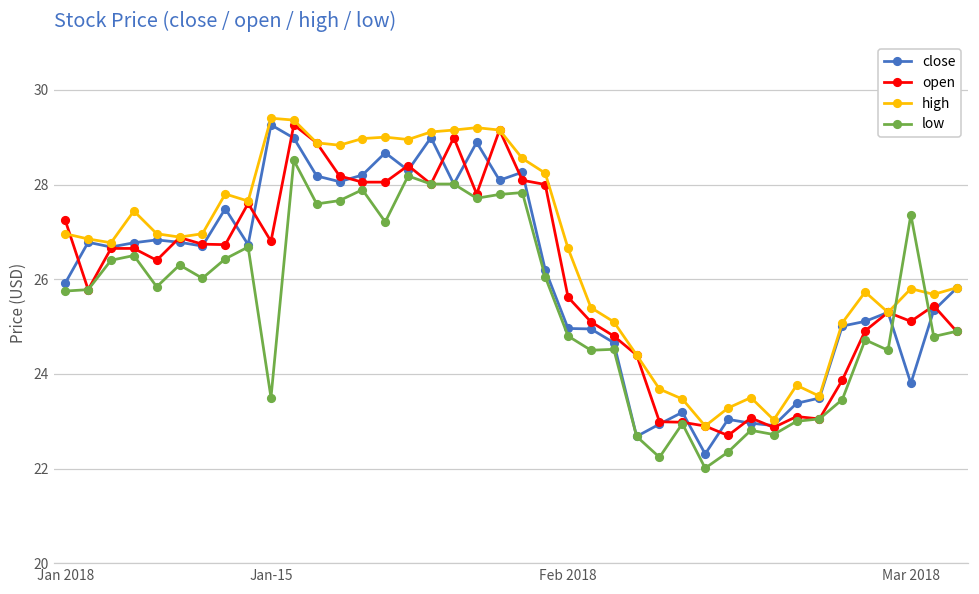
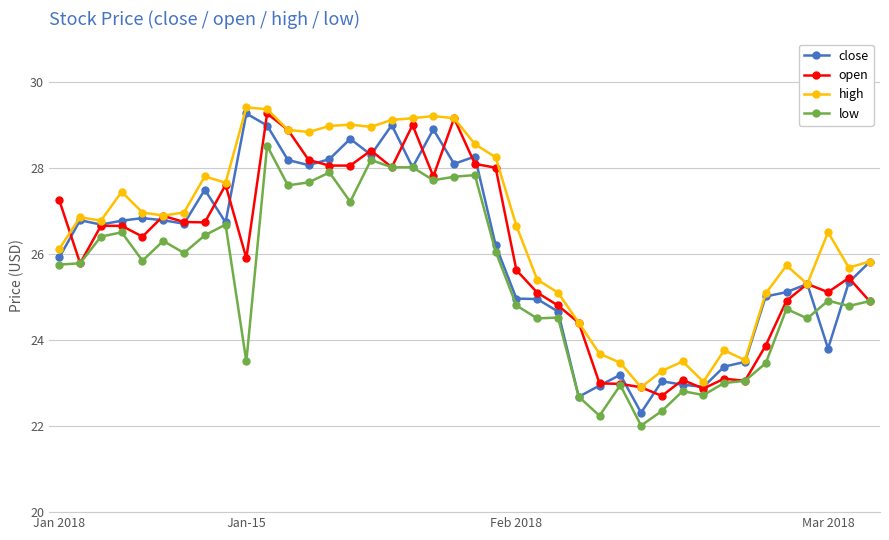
  {
    "close": {
      "Jan 2018": 25.9,
      "Jan-15": 29.3,
      "Feb 2018": 25.0,
      "Mar 2018": 23.8
    },
    "open": {
      "Jan 2018": 27.2,
-     "Jan-15": 26.8,
+     "Jan-15": 25.9,
      "Feb 2018": 25.6,
      "Mar 2018": 25.1
    },
    "high": {
-     "Jan 2018": 27.0,
+     "Jan 2018": 26.1,
      "Jan-15": 29.4,
      "Feb 2018": 26.7,
-     "Mar 2018": 25.8
+     "Mar 2018": 26.5
    },
    "low": {
      "Jan 2018": 25.8,
      "Jan-15": 23.5,
      "Feb 2018": 24.8,
-     "Mar 2018": 27.4
+     "Mar 2018": 24.9
    }
  }
